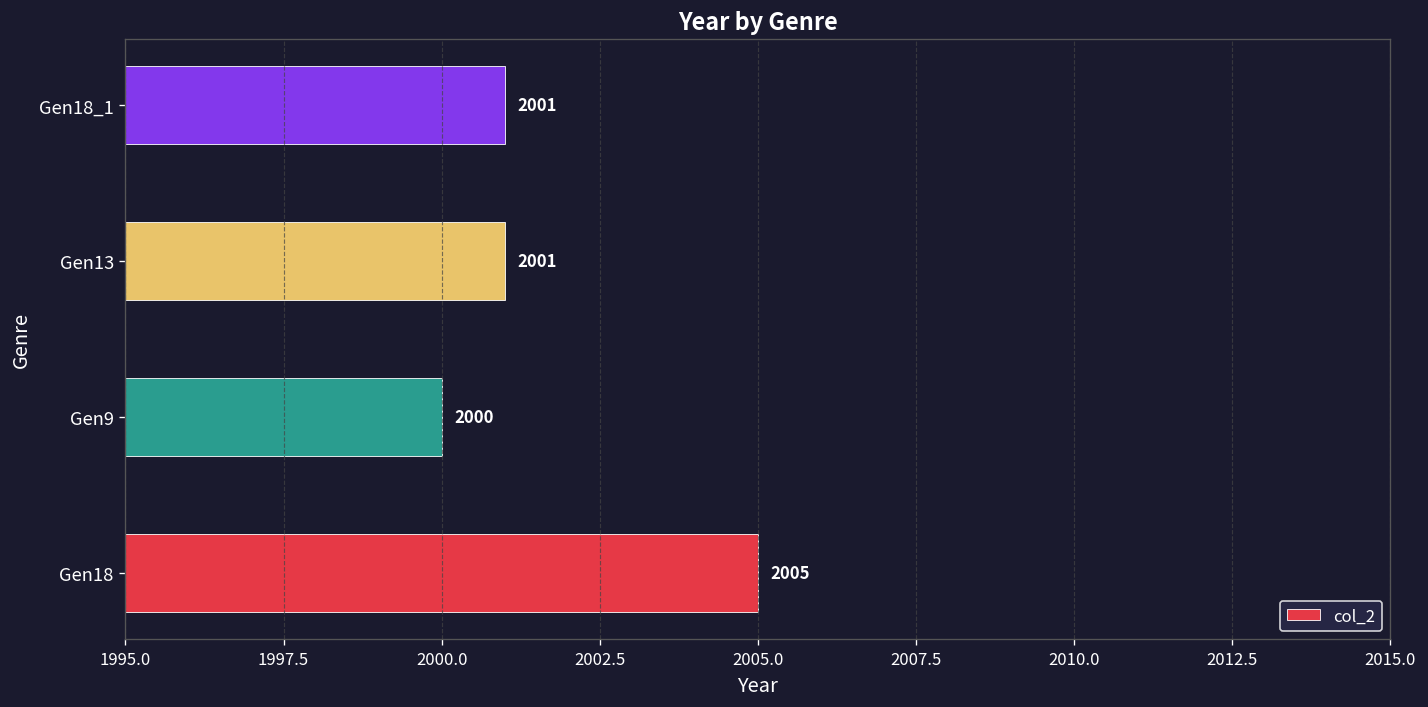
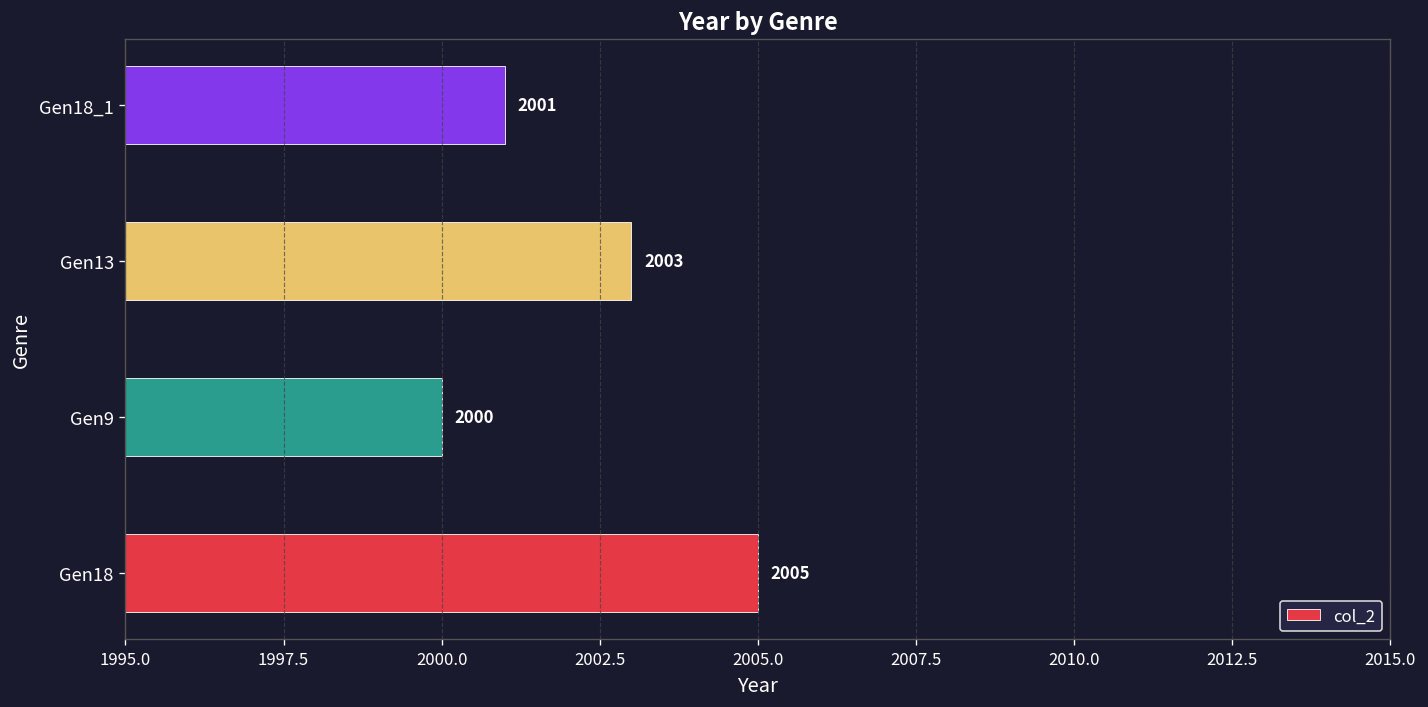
  {
    "Gen18_1": 2001,
-   "Gen13": 2001,
+   "Gen13": 2003,
    "Gen9": 2000,
    "Gen18": 2005
  }
